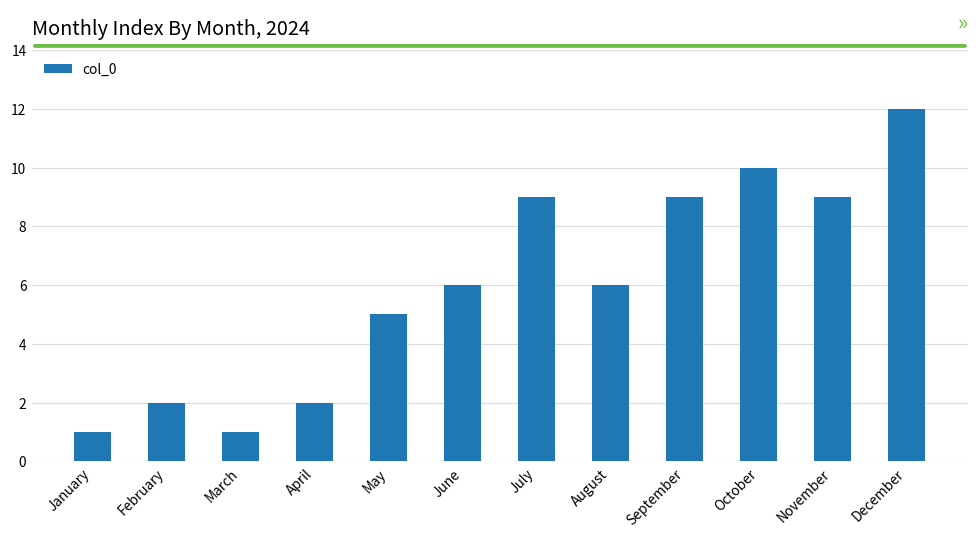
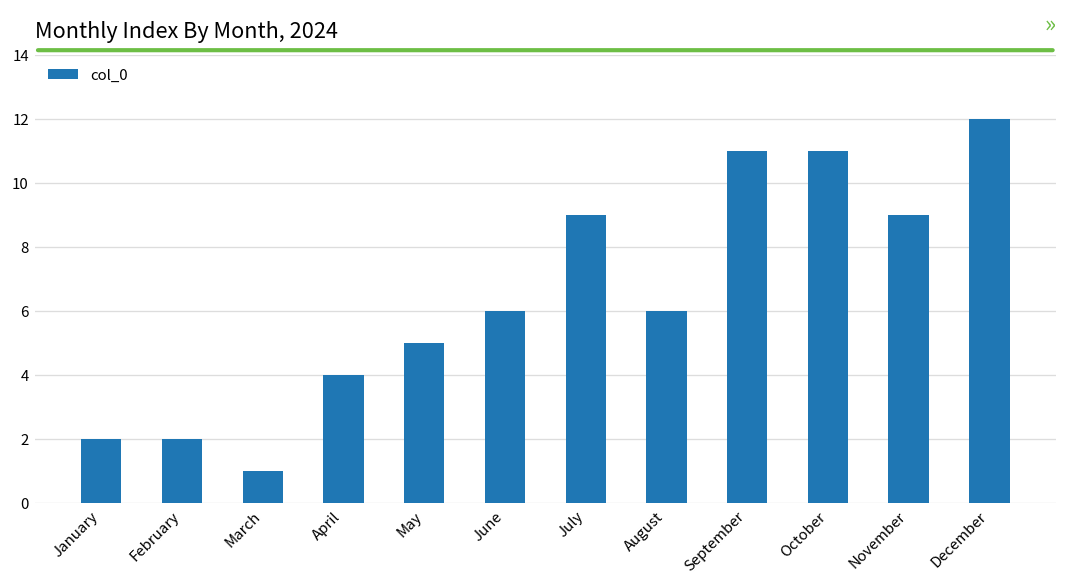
  {
-   "January": 1,
+   "January": 2,
    "February": 2,
    "March": 1,
-   "April": 2,
+   "April": 4,
    "May": 5,
    "June": 6,
    "July": 9,
    "August": 6,
-   "September": 9,
-   "October": 10,
+   "September": 11,
+   "October": 11,
    "November": 9,
    "December": 12
  }
